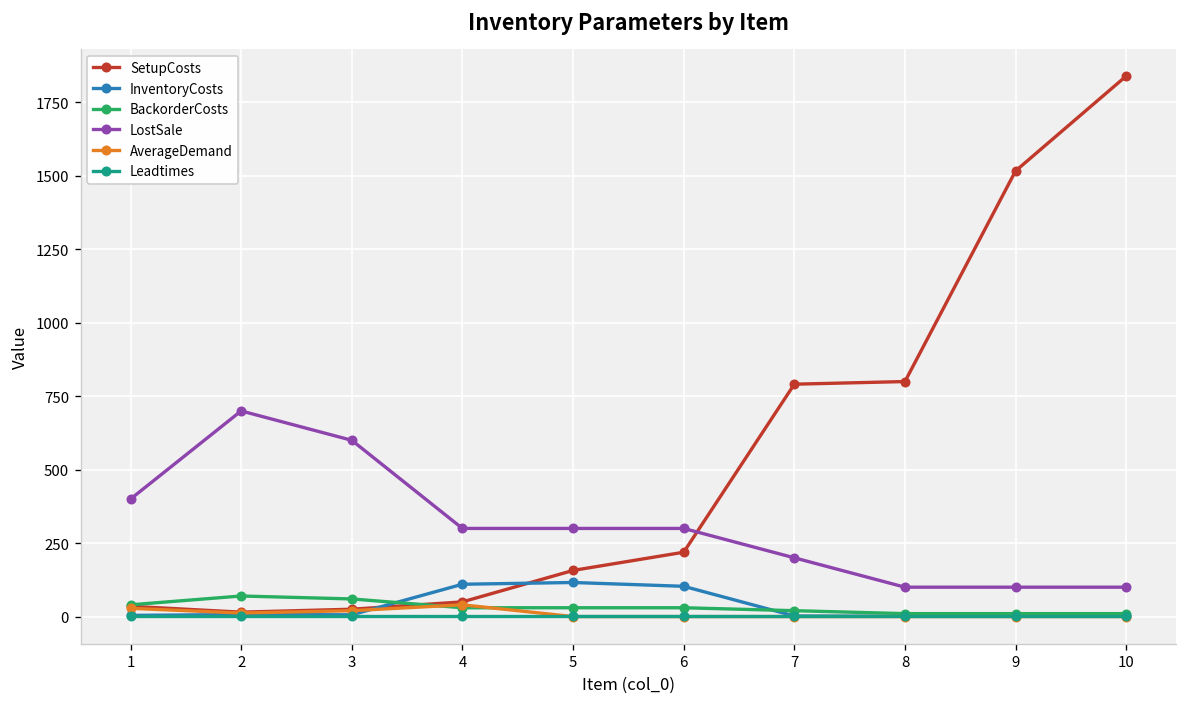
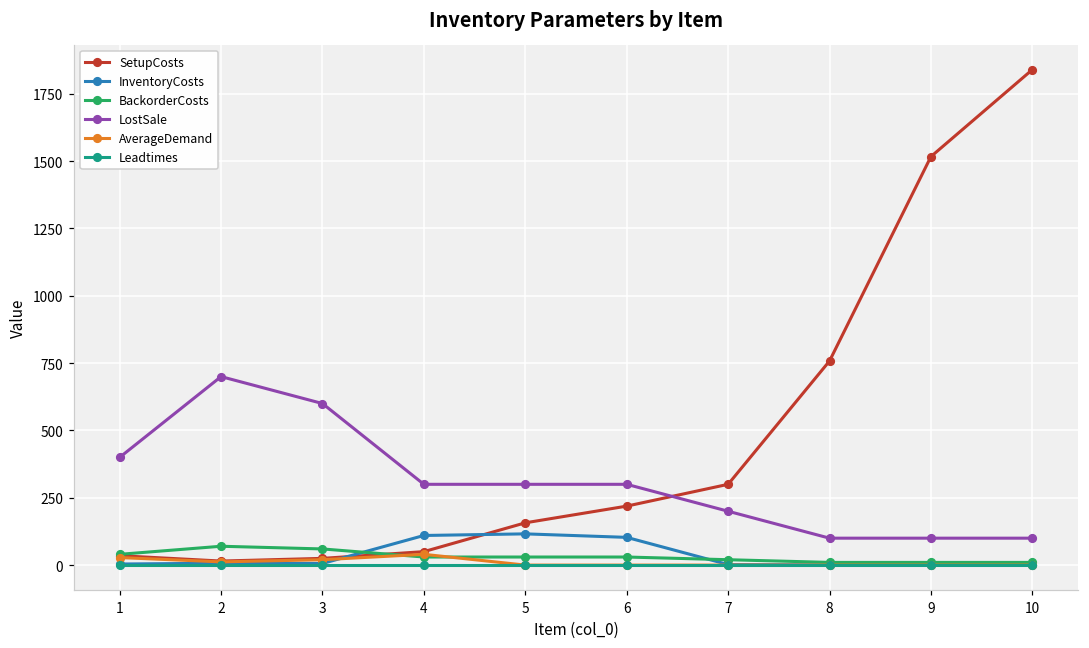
  {
    "SetupCosts": {
      "5": 160,
      "6": 220,
-     "7": 790,
-     "8": 800,
+     "7": 300,
+     "8": 760,
      "9": 1520,
      "10": 1840
    },
    "InventoryCosts": {
      "4": 110,
      "5": 120,
      "6": 100
    },
    "LostSale": {
      "1": 400,
      "2": 700,
      "3": 600,
      "4": 300,
      "5": 300,
      "6": 300,
      "7": 200,
      "8": 100,
      "9": 100,
      "10": 100
    }
  }
